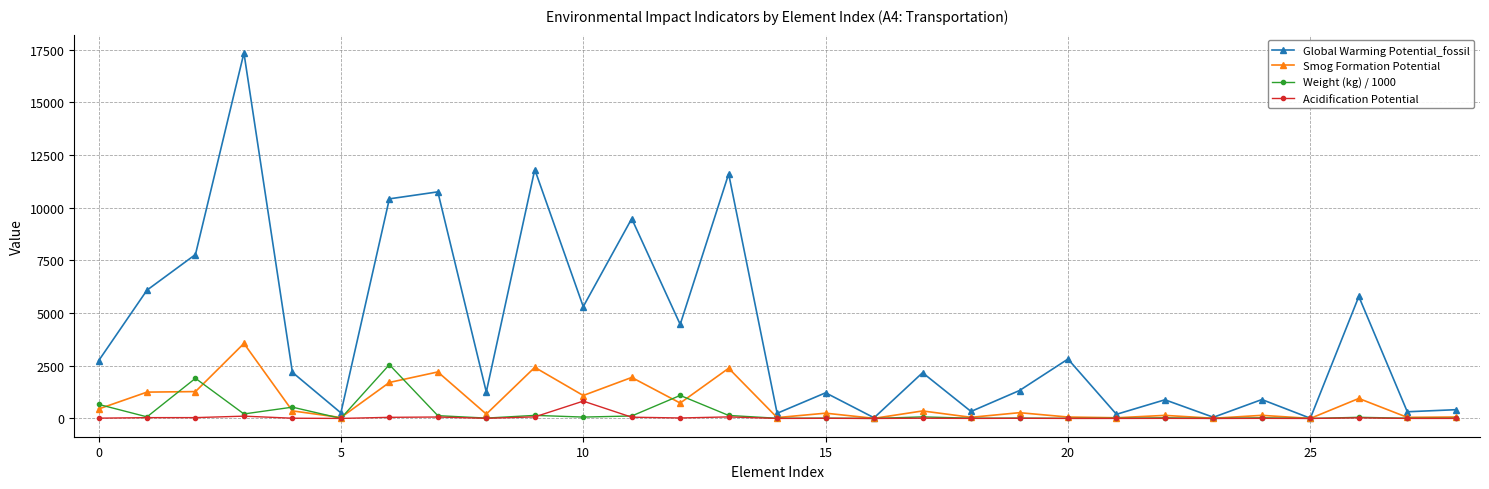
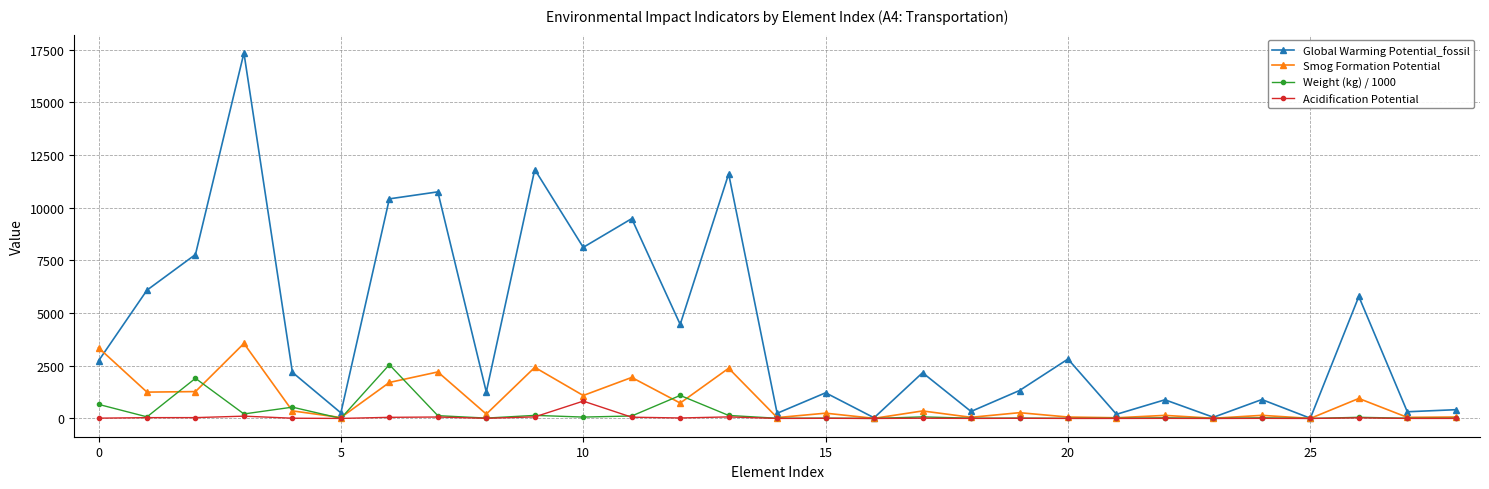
  {
    "Global Warming Potential_fossil": {
      "0": 2700,
      "5": 300,
-     "10": 5300,
+     "10": 8100,
      "15": 1200,
      "20": 2800
    },
    "Smog Formation Potential": {
-     "0": 400,
+     "0": 3400,
      "10": 1100,
      "15": 200
    },
    "Weight (kg) / 1000": {
      "0": 700,
      "10": 100
    },
    "Acidification Potential": {
      "0": 0,
      "10": 800
    }
  }
